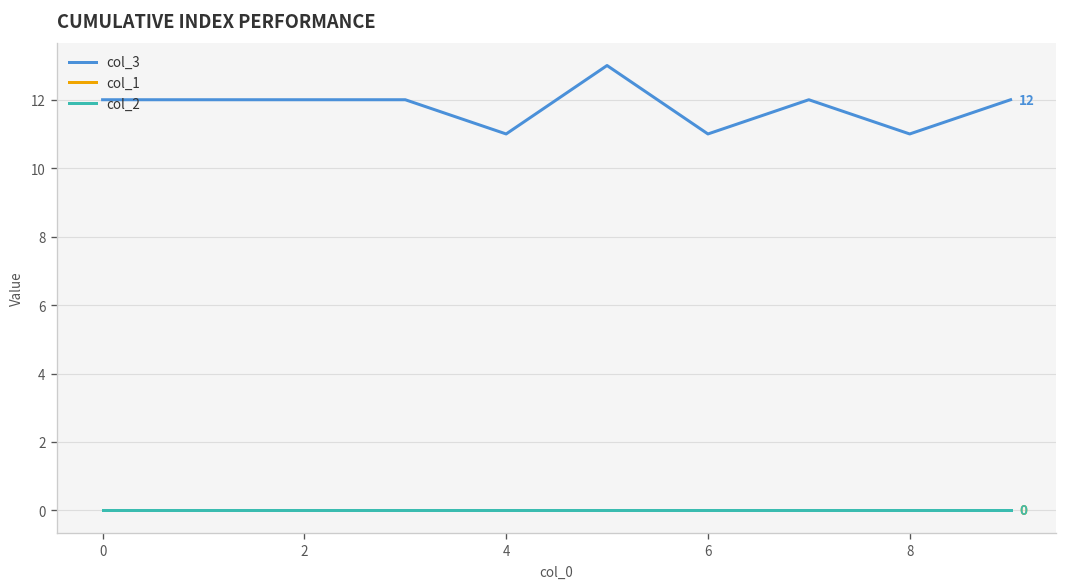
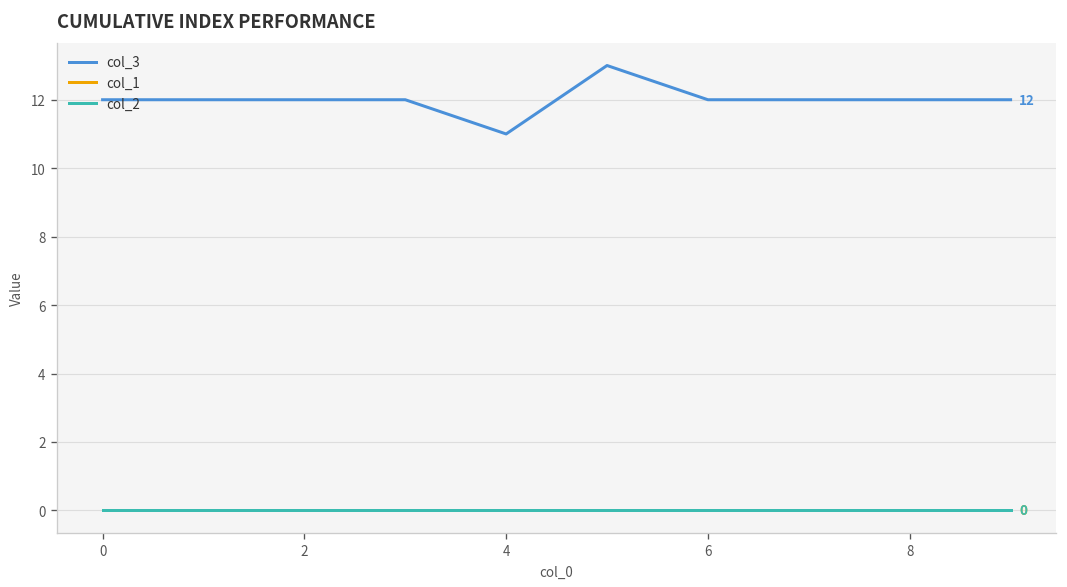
  {
    "col_3": {
      "0": 12,
      "2": 12,
      "4": 11,
-     "6": 11,
-     "8": 11
+     "6": 12,
+     "8": 12
    },
    "col_2": {
      "0": 0,
      "2": 0,
      "4": 0,
      "6": 0,
      "8": 0
    }
  }
